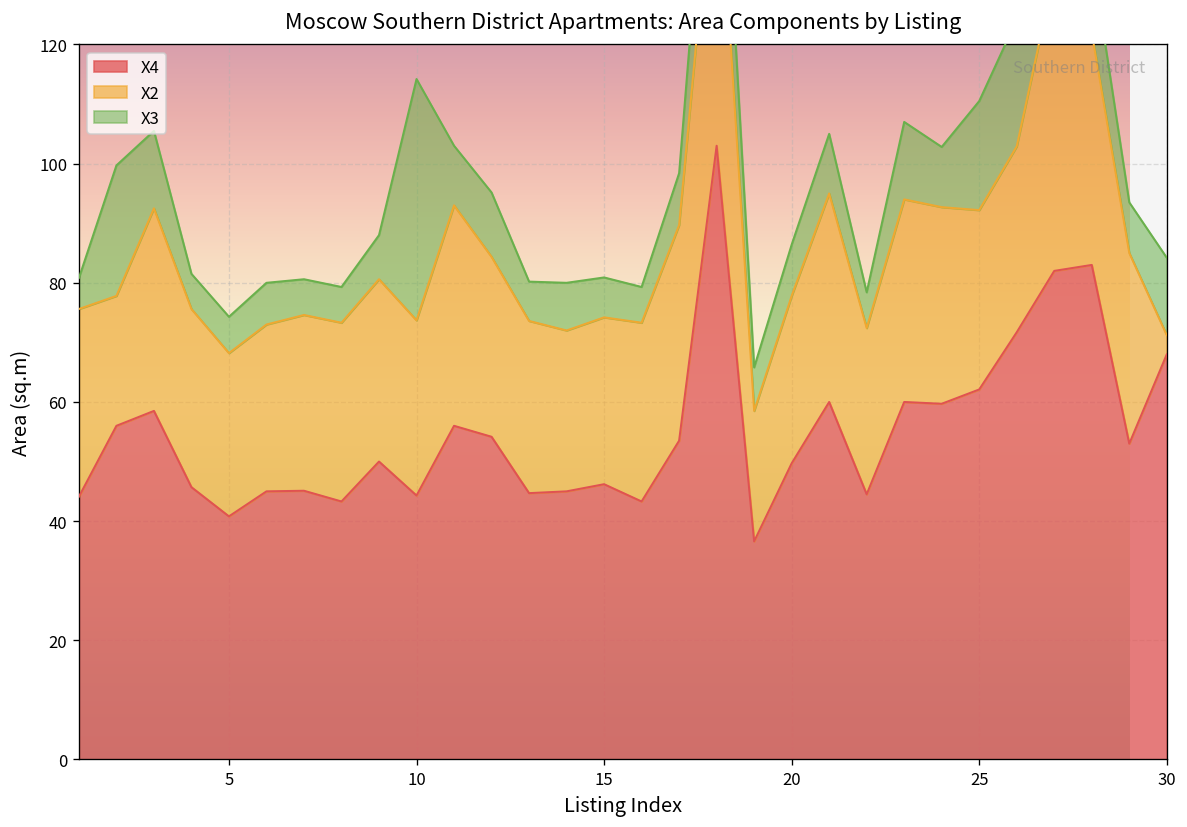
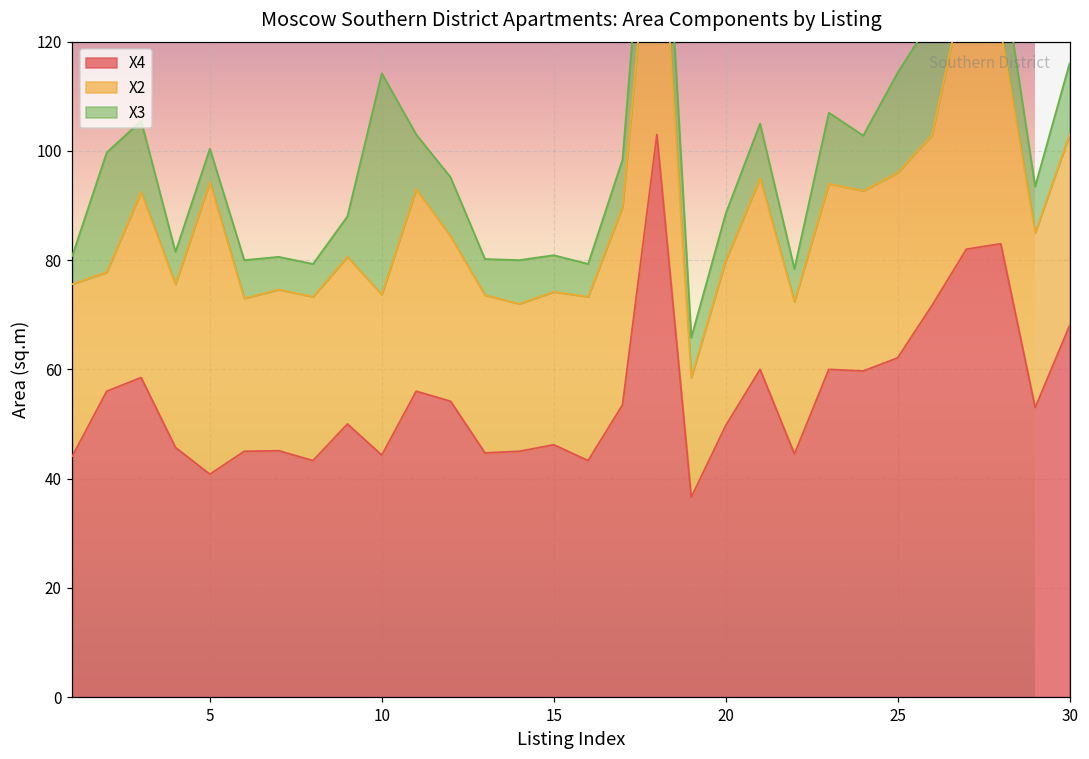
  {
    "X4": {
      "5": 41,
      "10": 44,
      "15": 46,
      "20": 50,
      "25": 62,
      "30": 68
    },
    "X2": {
-     "5": 27,
+     "5": 54,
      "10": 29,
      "15": 28,
-     "20": 28,
-     "25": 30,
-     "30": 3
+     "20": 30,
+     "25": 34,
+     "30": 35
    },
    "X3": {
      "5": 6,
      "10": 41,
      "15": 7,
      "20": 9,
      "25": 18,
      "30": 13
    }
  }
